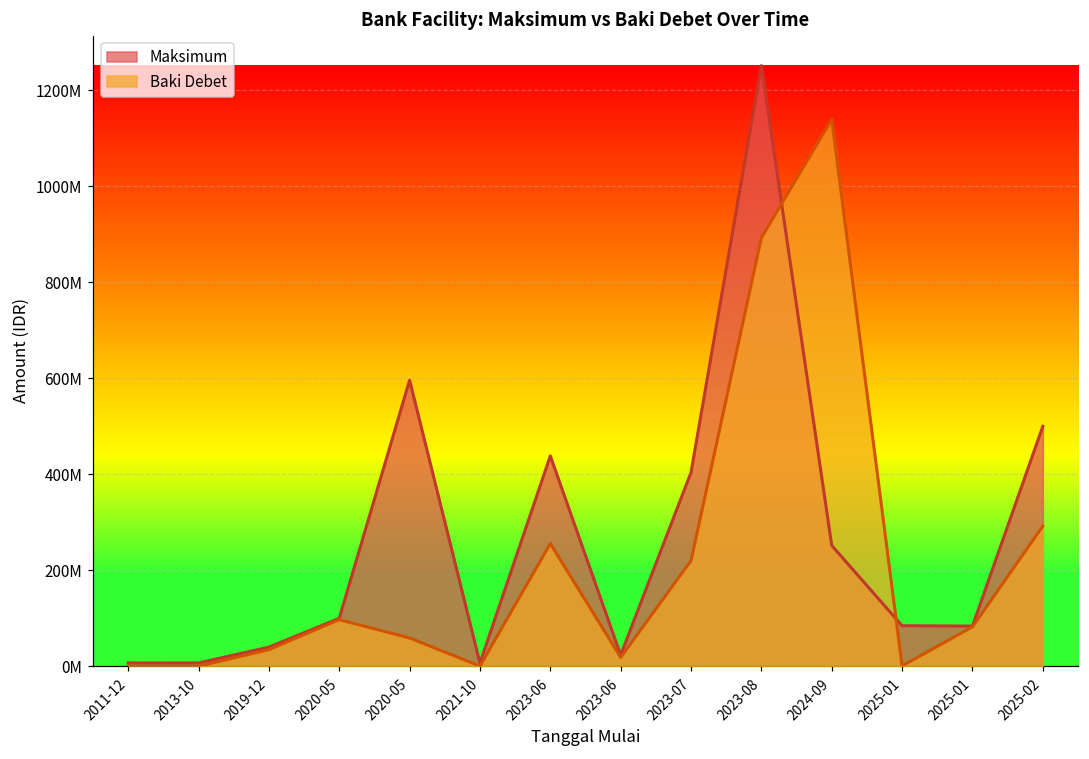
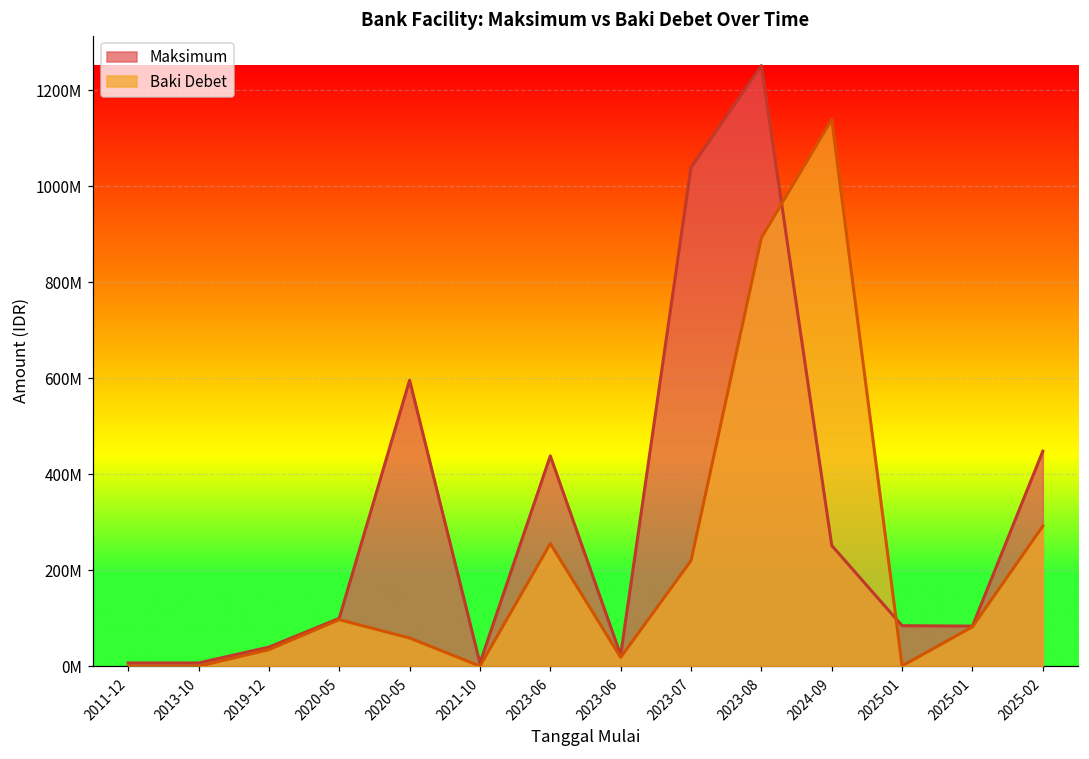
  {
    "Maksimum": {
      "2011-12": 10000000,
      "2013-10": 10000000,
      "2021-10": 10000000,
-     "2023-07": 400000000,
+     "2023-07": 1040000000,
      "2023-08": 1250000000,
      "2024-09": 250000000,
-     "2025-02": 500000000
+     "2025-02": 450000000
    },
    "Baki Debet": {
      "2011-12": 0,
      "2013-10": 0,
      "2021-10": 0,
      "2023-07": 220000000,
      "2023-08": 890000000,
      "2024-09": 1140000000,
      "2025-02": 290000000
    }
  }
